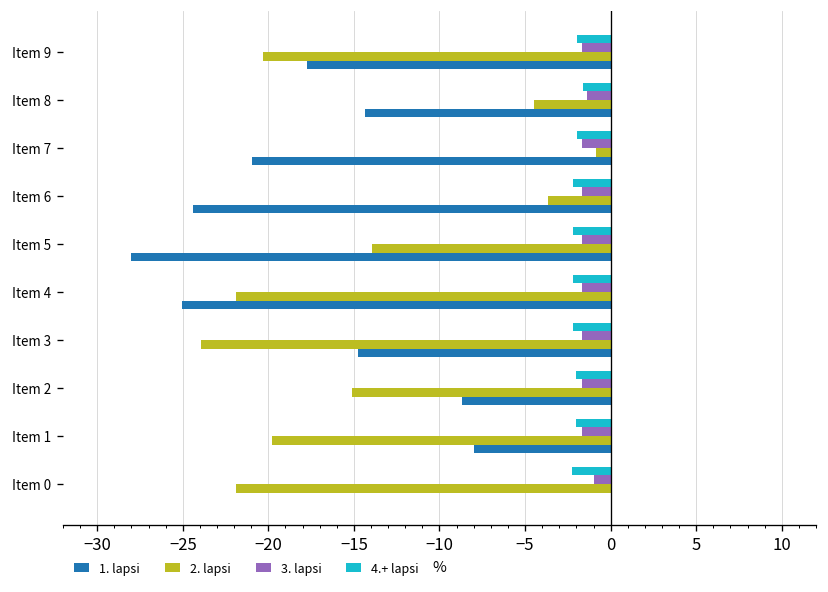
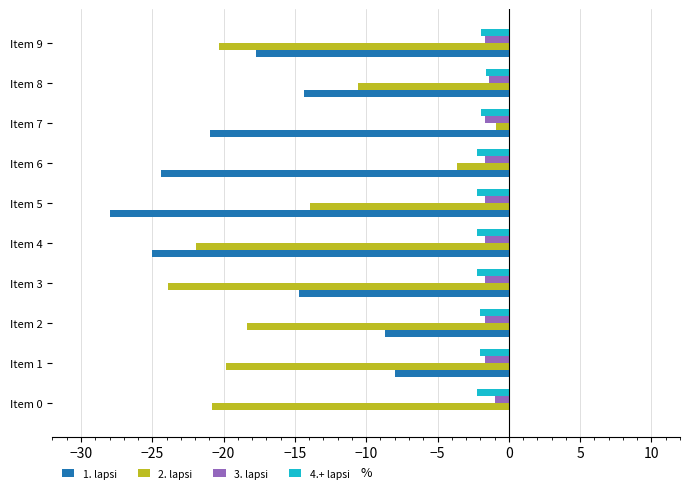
  {
    "1. lapsi": {
      "Item 9": -17.7,
      "Item 8": -14.4,
      "Item 7": -20.9,
      "Item 6": -24.4,
      "Item 5": -28.0,
      "Item 4": -25.0,
      "Item 3": -14.7,
      "Item 2": -8.7,
      "Item 1": -8.0,
      "Item 0": 0.0
    },
    "2. lapsi": {
      "Item 9": -20.3,
-     "Item 8": -4.5,
+     "Item 8": -10.6,
      "Item 7": -0.9,
      "Item 6": -3.7,
      "Item 5": -14.0,
      "Item 4": -21.9,
      "Item 3": -23.9,
-     "Item 2": -15.1,
+     "Item 2": -18.3,
      "Item 1": -19.8,
-     "Item 0": -21.9
+     "Item 0": -20.8
    },
    "3. lapsi": {
      "Item 9": -1.7,
      "Item 8": -1.4,
      "Item 7": -1.7,
      "Item 6": -1.7,
      "Item 5": -1.7,
      "Item 4": -1.7,
      "Item 3": -1.7,
      "Item 2": -1.7,
      "Item 1": -1.7,
      "Item 0": -1.0
    },
    "4.+ lapsi": {
      "Item 9": -1.9,
      "Item 8": -1.6,
      "Item 7": -2.0,
      "Item 6": -2.2,
      "Item 5": -2.2,
      "Item 4": -2.2,
      "Item 3": -2.2,
      "Item 2": -2.0,
      "Item 1": -2.0,
      "Item 0": -2.2
    }
  }
